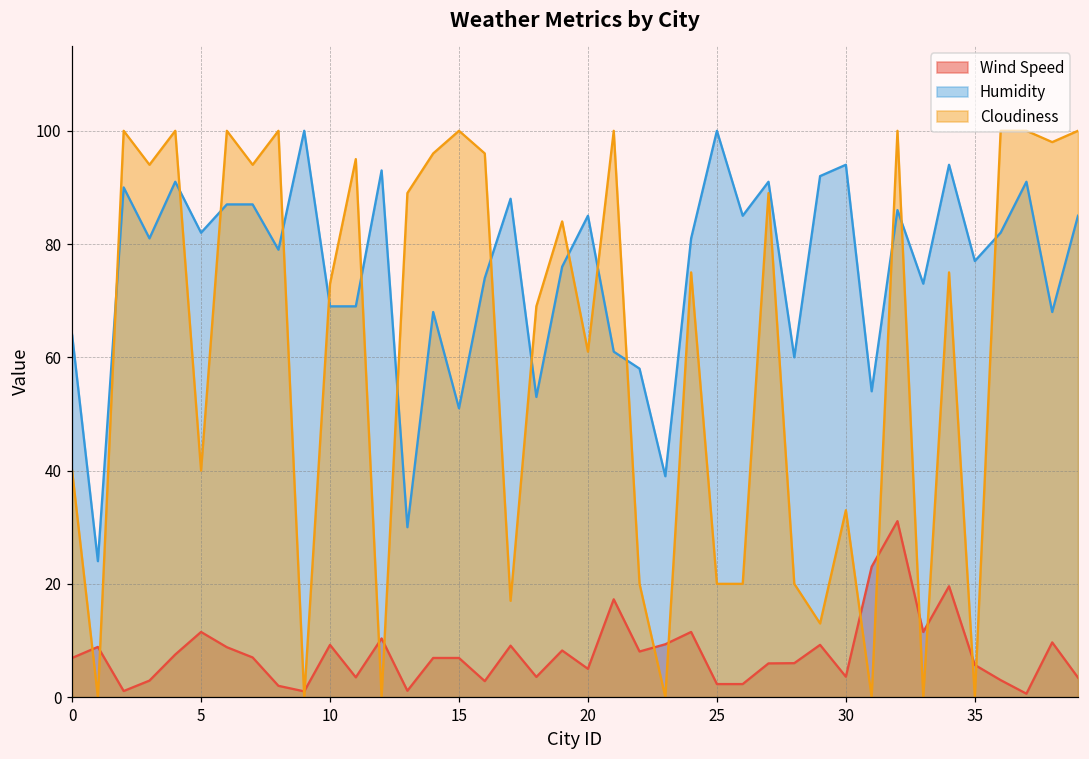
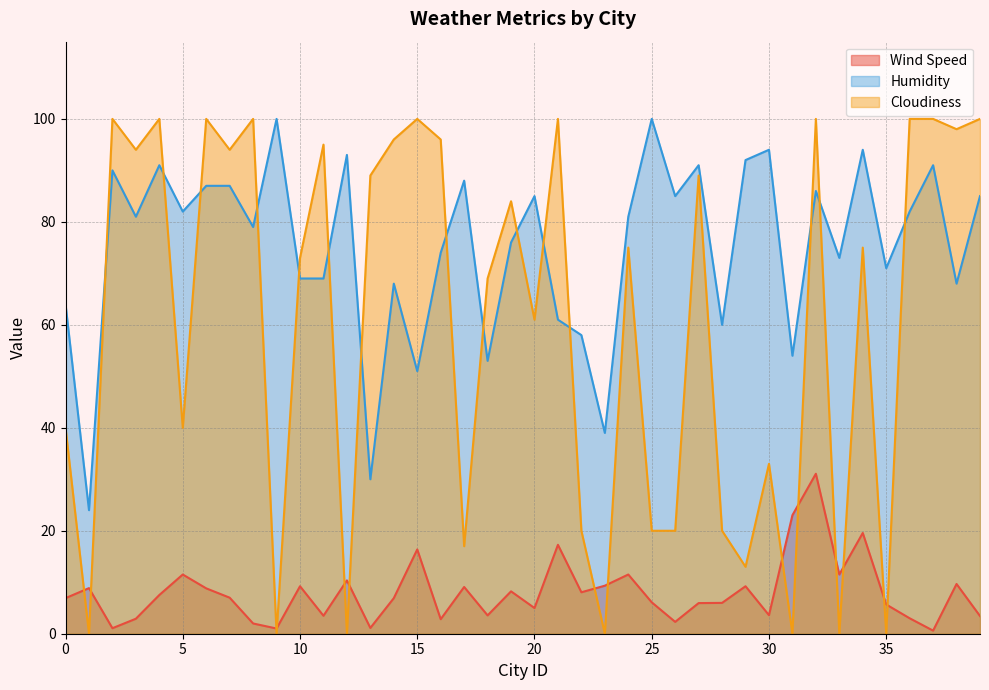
  {
    "Wind Speed": {
      "0": 7,
      "5": 12,
      "10": 9,
-     "15": 7,
+     "15": 16,
      "20": 5,
-     "25": 2,
+     "25": 6,
      "30": 4,
      "35": 6
    },
    "Humidity": {
      "0": 64,
      "5": 82,
      "10": 69,
      "15": 51,
      "20": 85,
      "25": 100,
      "30": 94,
-     "35": 77
+     "35": 71
    },
    "Cloudiness": {
      "0": 40,
      "5": 40,
      "10": 73,
      "15": 100,
      "20": 61,
      "25": 20,
      "30": 33,
      "35": 0
    }
  }
